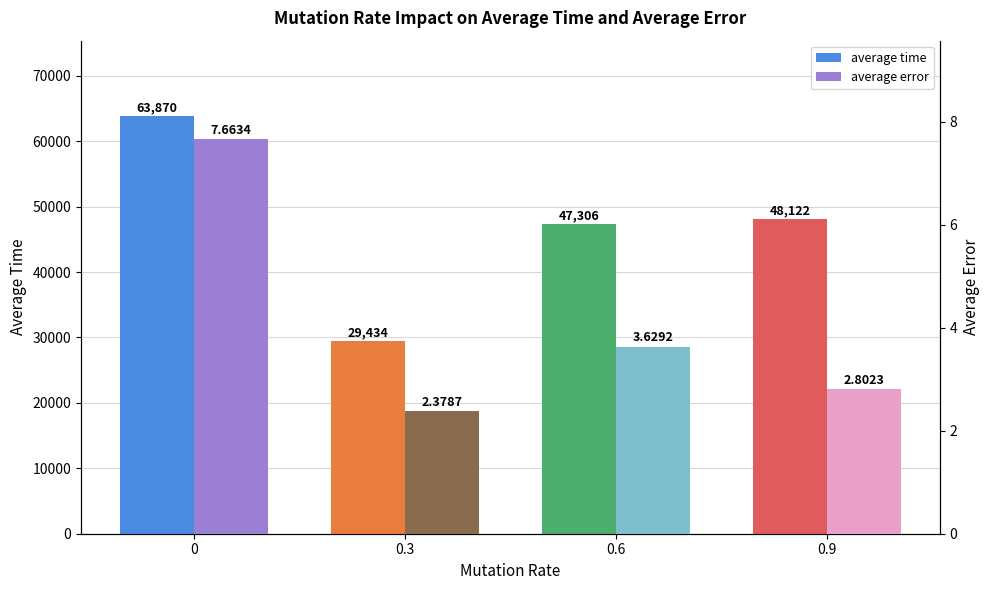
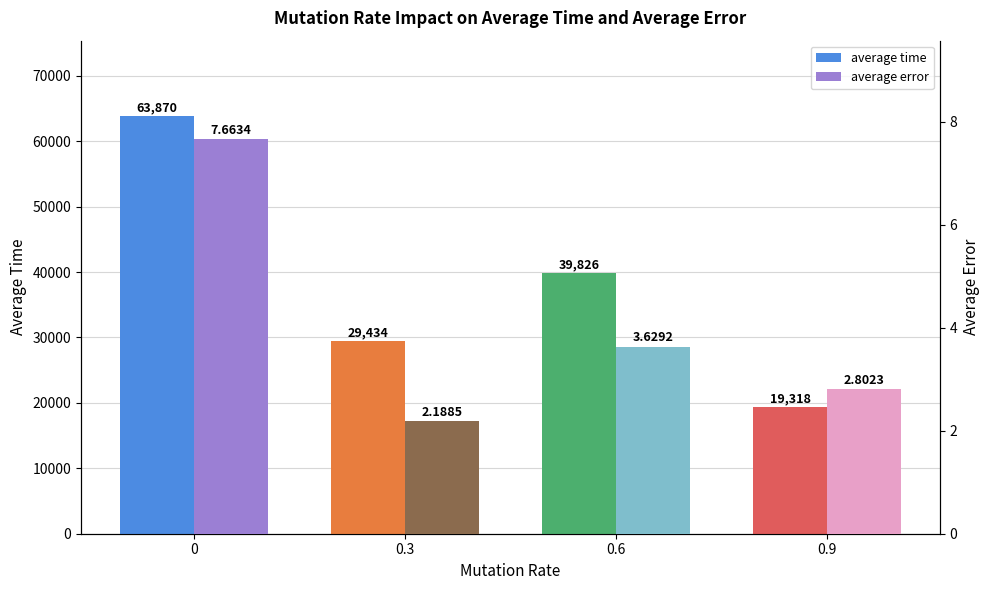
  {
    "average time": {
      "0": "63,870",
      "0.3": "29,434",
-     "0.6": "47,306",
-     "0.9": "48,122"
+     "0.6": "39,826",
+     "0.9": "19,318"
    },
    "average error": {
      "0": "7.6634",
-     "0.3": "2.3787",
+     "0.3": "2.1885",
      "0.6": "3.6292",
      "0.9": "2.8023"
    }
  }
